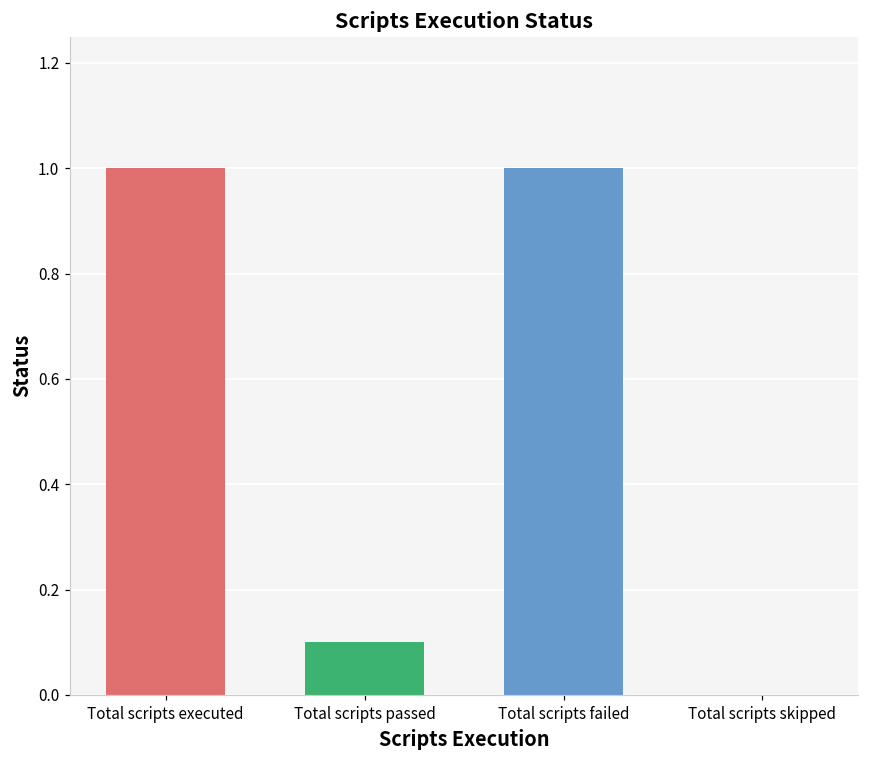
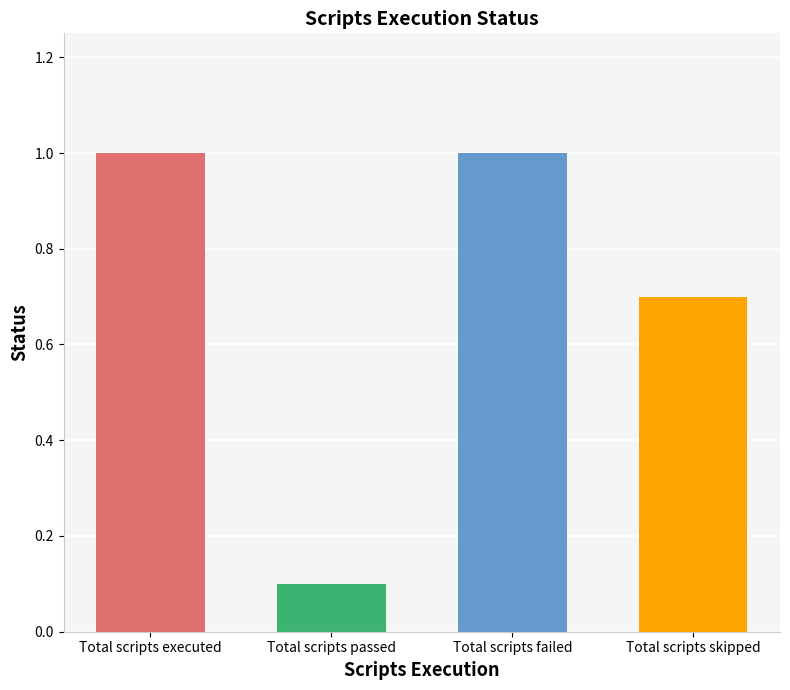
  {
    "Total scripts executed": 1.0,
    "Total scripts passed": 0.1,
    "Total scripts failed": 1.0,
-   "Total scripts skipped": 0.0
+   "Total scripts skipped": 0.7
  }
